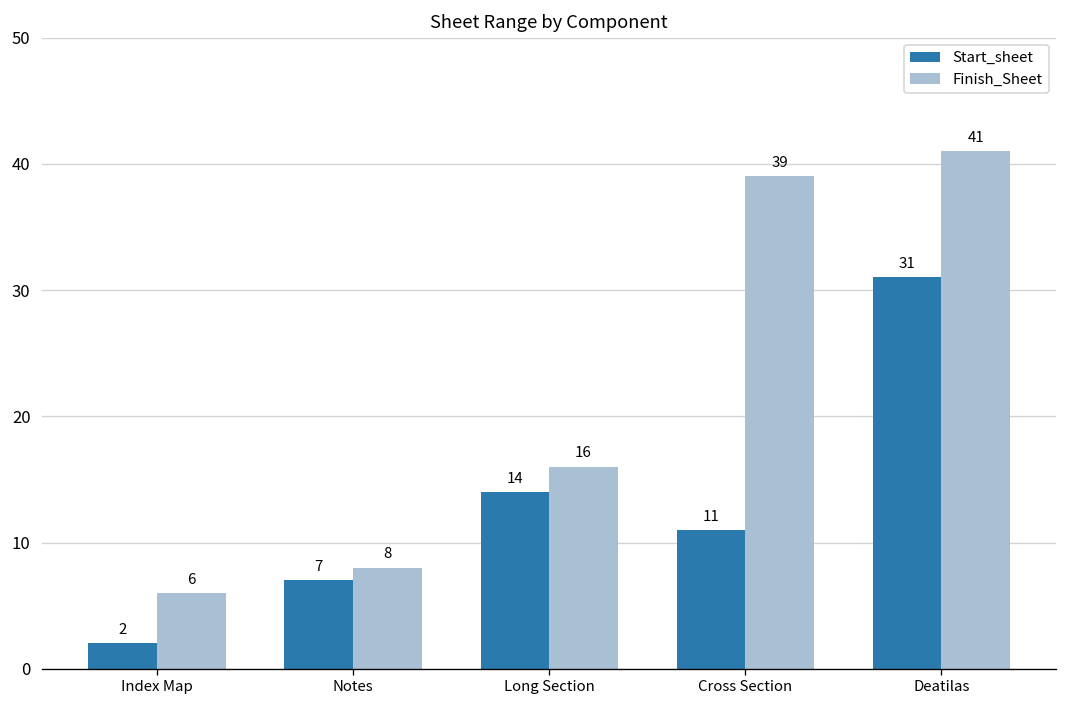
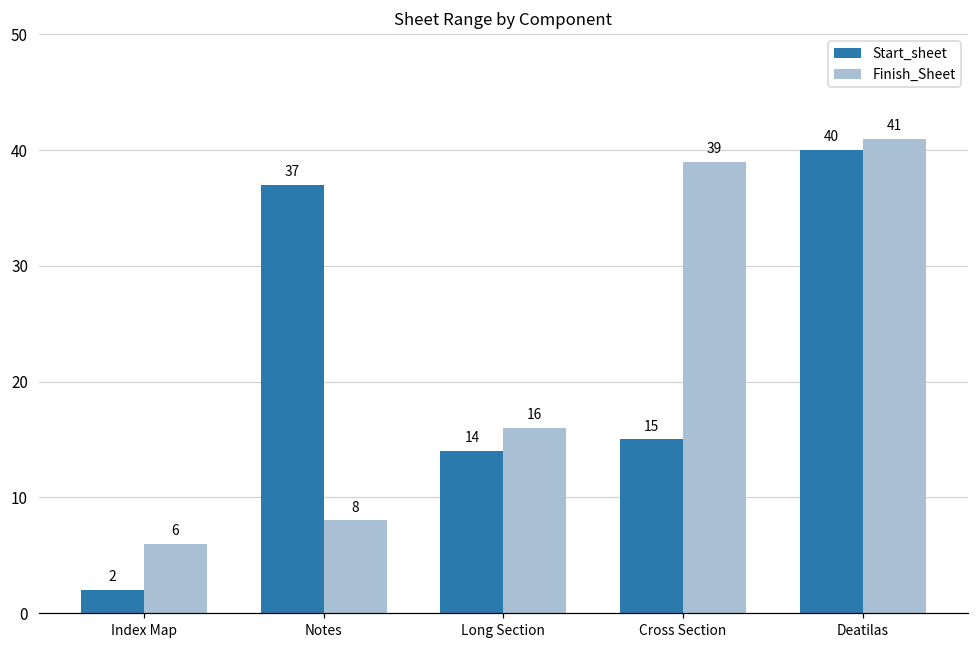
  {
    "Start_sheet": {
      "Index Map": 2,
-     "Notes": 7,
+     "Notes": 37,
      "Long Section": 14,
-     "Cross Section": 11,
-     "Deatilas": 31
+     "Cross Section": 15,
+     "Deatilas": 40
    },
    "Finish_Sheet": {
      "Index Map": 6,
      "Notes": 8,
      "Long Section": 16,
      "Cross Section": 39,
      "Deatilas": 41
    }
  }
